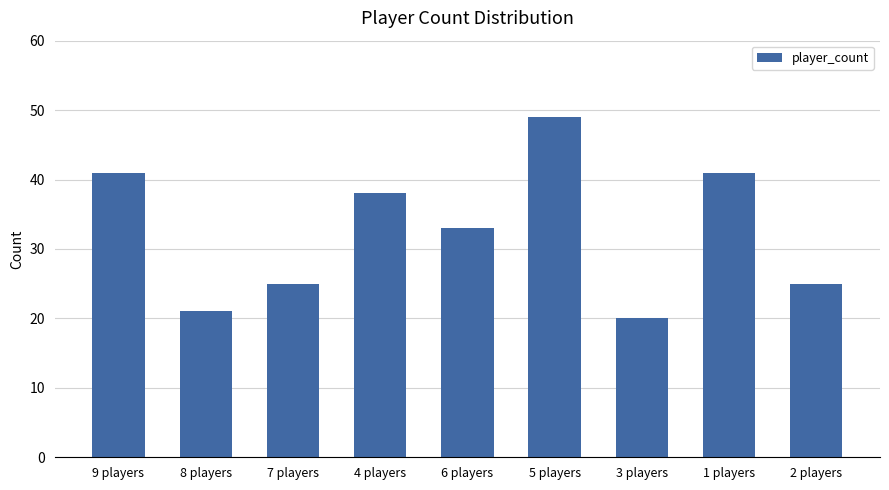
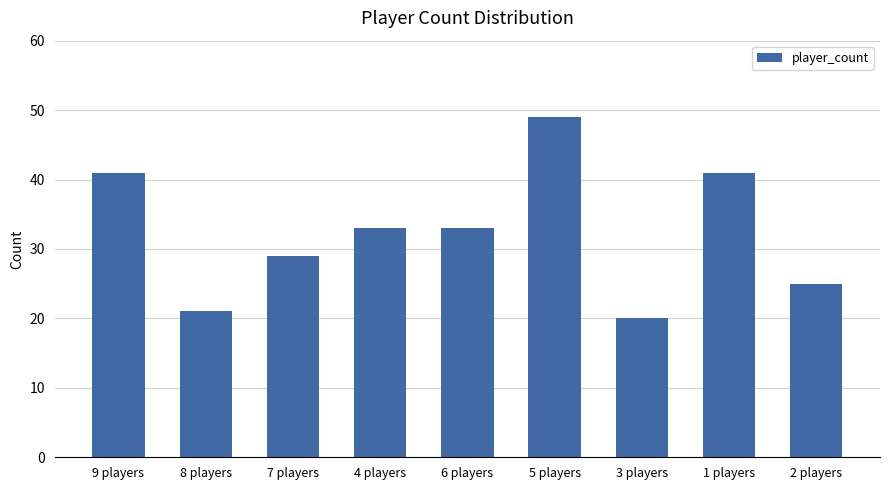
  {
    "9 players": 41,
    "8 players": 21,
-   "7 players": 25,
-   "4 players": 38,
+   "7 players": 29,
+   "4 players": 33,
    "6 players": 33,
    "5 players": 49,
    "3 players": 20,
    "1 players": 41,
    "2 players": 25
  }
